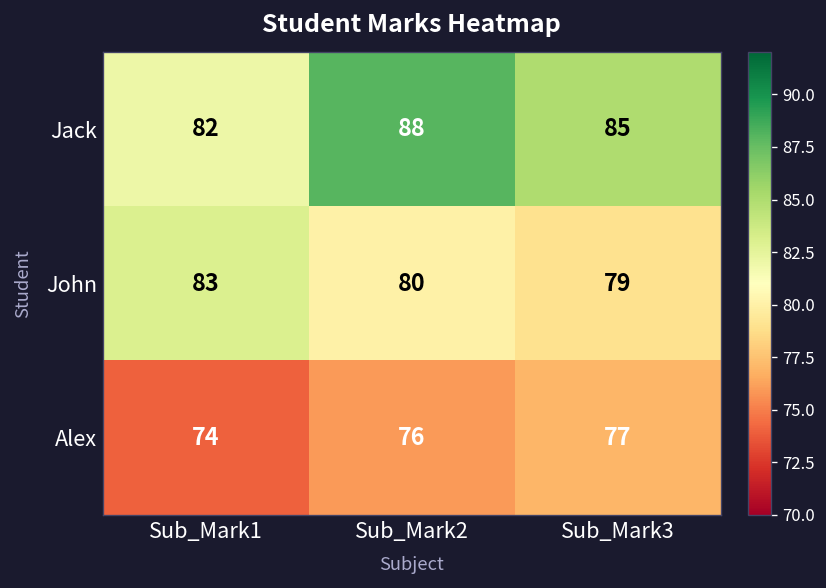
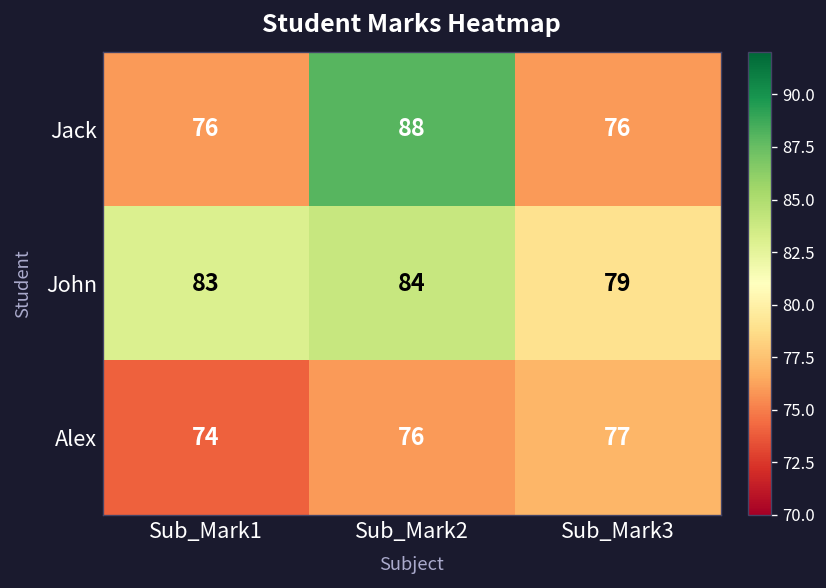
  {
    "Jack": {
-     "Sub_Mark1": 82,
+     "Sub_Mark1": 76,
      "Sub_Mark2": 88,
-     "Sub_Mark3": 85
+     "Sub_Mark3": 76
    },
    "John": {
      "Sub_Mark1": 83,
-     "Sub_Mark2": 80,
+     "Sub_Mark2": 84,
      "Sub_Mark3": 79
    },
    "Alex": {
      "Sub_Mark1": 74,
      "Sub_Mark2": 76,
      "Sub_Mark3": 77
    }
  }
